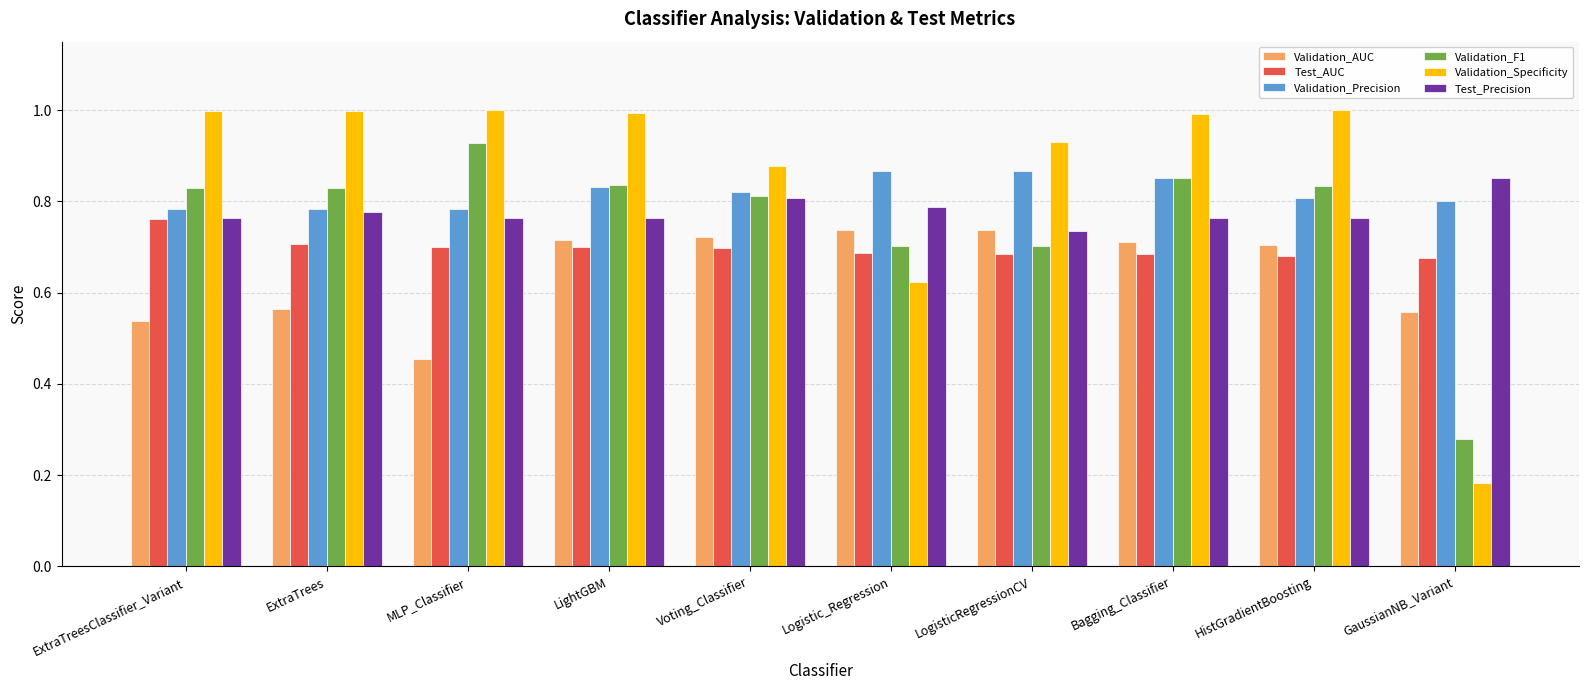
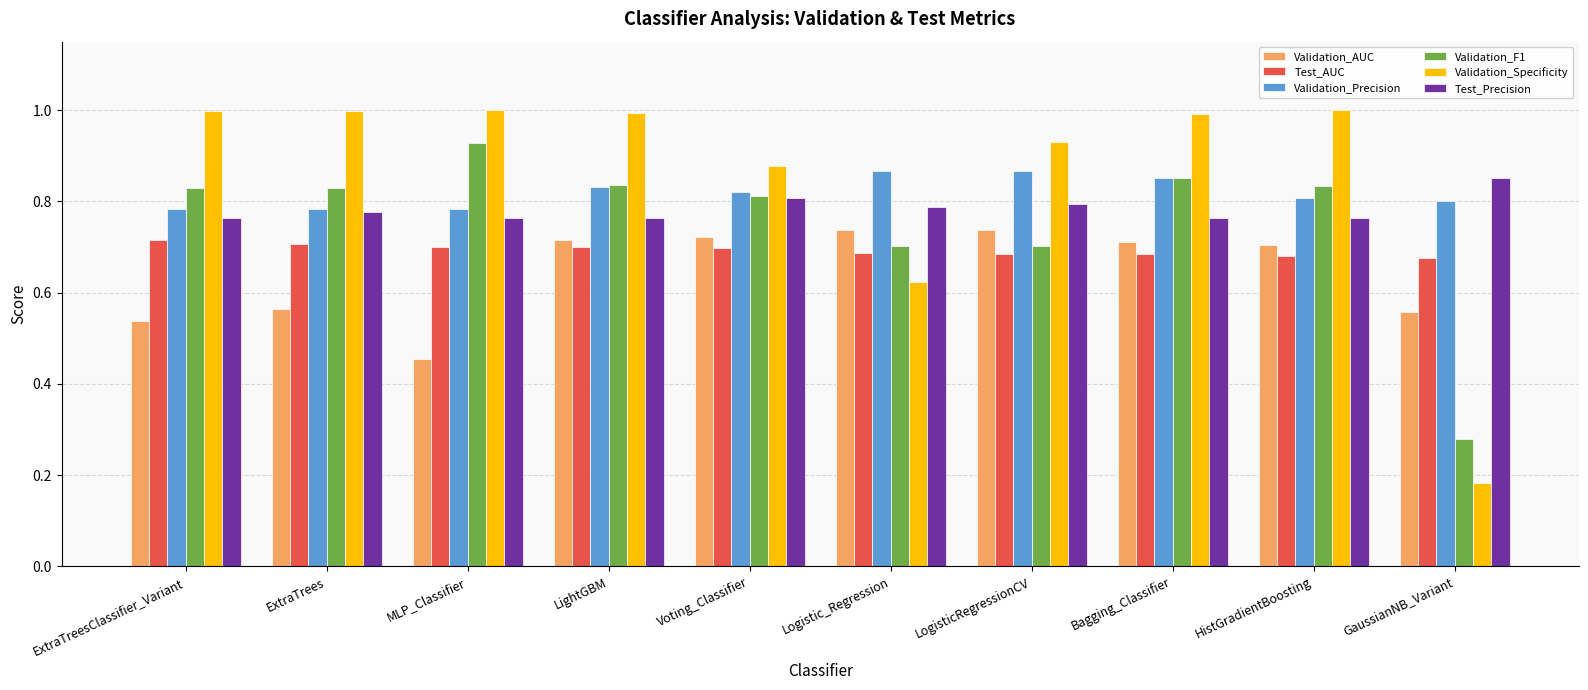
  {
    "Validation_AUC": {
      "ExtraTreesClassifier_Variant": 0.54,
      "ExtraTrees": 0.56,
      "MLP_Classifier": 0.46,
      "LightGBM": 0.72,
      "Voting_Classifier": 0.72,
      "Logistic_Regression": 0.74,
      "LogisticRegressionCV": 0.74,
      "Bagging_Classifier": 0.71,
      "HistGradientBoosting": 0.70,
      "GaussianNB_Variant": 0.56
    },
    "Test_AUC": {
-     "ExtraTreesClassifier_Variant": 0.76,
+     "ExtraTreesClassifier_Variant": 0.71,
      "ExtraTrees": 0.71,
      "MLP_Classifier": 0.70,
      "LightGBM": 0.70,
      "Voting_Classifier": 0.70,
      "Logistic_Regression": 0.69,
      "LogisticRegressionCV": 0.68,
      "Bagging_Classifier": 0.68,
      "HistGradientBoosting": 0.68,
      "GaussianNB_Variant": 0.68
    },
    "Validation_Precision": {
      "ExtraTreesClassifier_Variant": 0.78,
      "ExtraTrees": 0.78,
      "MLP_Classifier": 0.78,
      "LightGBM": 0.83,
      "Voting_Classifier": 0.82,
      "Logistic_Regression": 0.87,
      "LogisticRegressionCV": 0.87,
      "Bagging_Classifier": 0.85,
      "HistGradientBoosting": 0.81,
      "GaussianNB_Variant": 0.80
    },
    "Validation_F1": {
      "ExtraTreesClassifier_Variant": 0.83,
      "ExtraTrees": 0.83,
      "MLP_Classifier": 0.93,
      "LightGBM": 0.84,
      "Voting_Classifier": 0.81,
      "Logistic_Regression": 0.70,
      "LogisticRegressionCV": 0.70,
      "Bagging_Classifier": 0.85,
      "HistGradientBoosting": 0.83,
      "GaussianNB_Variant": 0.28
    },
    "Validation_Specificity": {
      "ExtraTreesClassifier_Variant": 1.00,
      "ExtraTrees": 1.00,
      "MLP_Classifier": 1.00,
      "LightGBM": 0.99,
      "Voting_Classifier": 0.88,
      "Logistic_Regression": 0.62,
      "LogisticRegressionCV": 0.93,
      "Bagging_Classifier": 0.99,
      "HistGradientBoosting": 1.00,
      "GaussianNB_Variant": 0.18
    },
    "Test_Precision": {
      "ExtraTreesClassifier_Variant": 0.76,
      "ExtraTrees": 0.78,
      "MLP_Classifier": 0.76,
      "LightGBM": 0.76,
      "Voting_Classifier": 0.81,
      "Logistic_Regression": 0.79,
-     "LogisticRegressionCV": 0.73,
+     "LogisticRegressionCV": 0.79,
      "Bagging_Classifier": 0.76,
      "HistGradientBoosting": 0.76,
      "GaussianNB_Variant": 0.85
    }
  }
